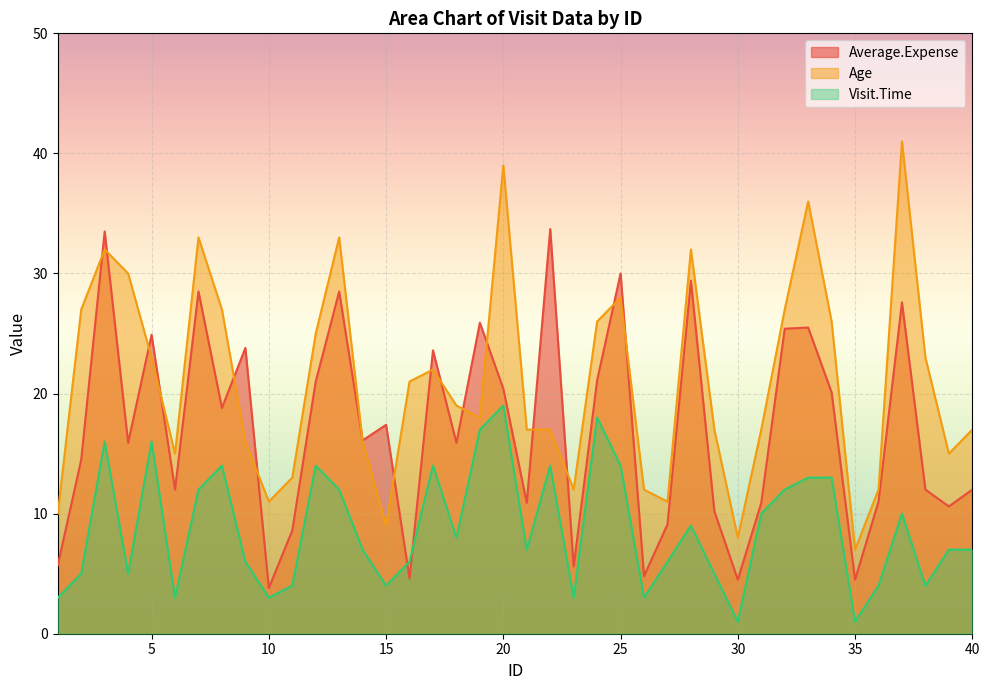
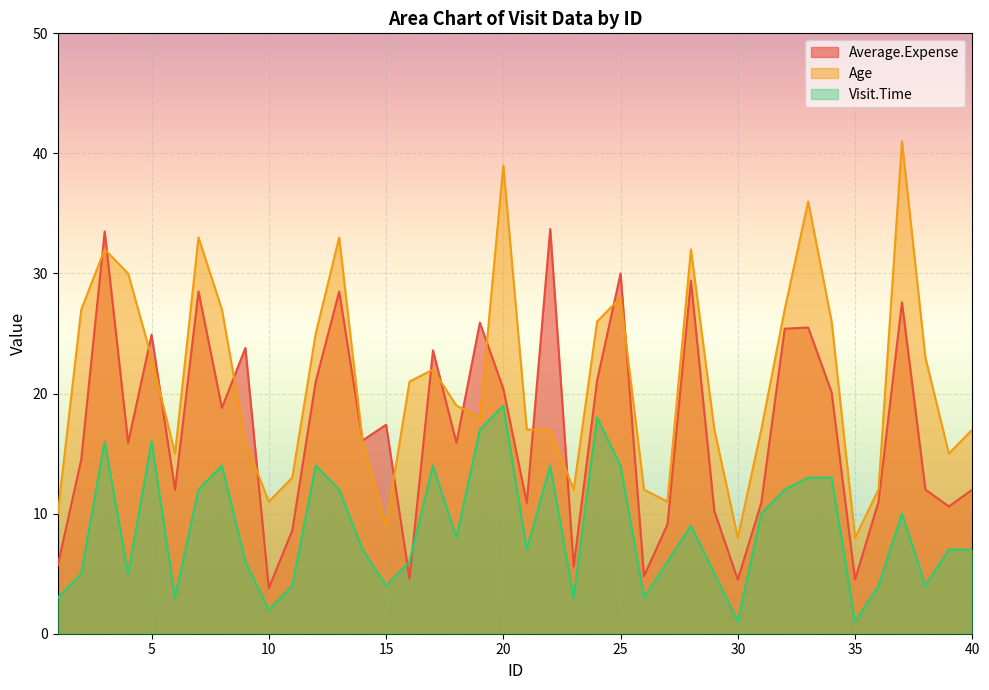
  {
    "Average.Expense": {
      "5": 25,
      "10": 4,
      "15": 17.4,
      "20": 20.4,
      "25": 30,
      "30": 4.5,
      "35": 4.5,
      "40": 12
    },
    "Age": {
      "5": 23,
      "10": 11,
      "15": 9,
      "20": 39,
      "25": 28,
      "30": 8,
-     "35": 7,
+     "35": 8,
      "40": 17
    },
    "Visit.Time": {
      "5": 16,
-     "10": 3,
+     "10": 2,
      "15": 4,
      "20": 19,
      "25": 14,
      "30": 1,
      "35": 1,
      "40": 7
    }
  }
